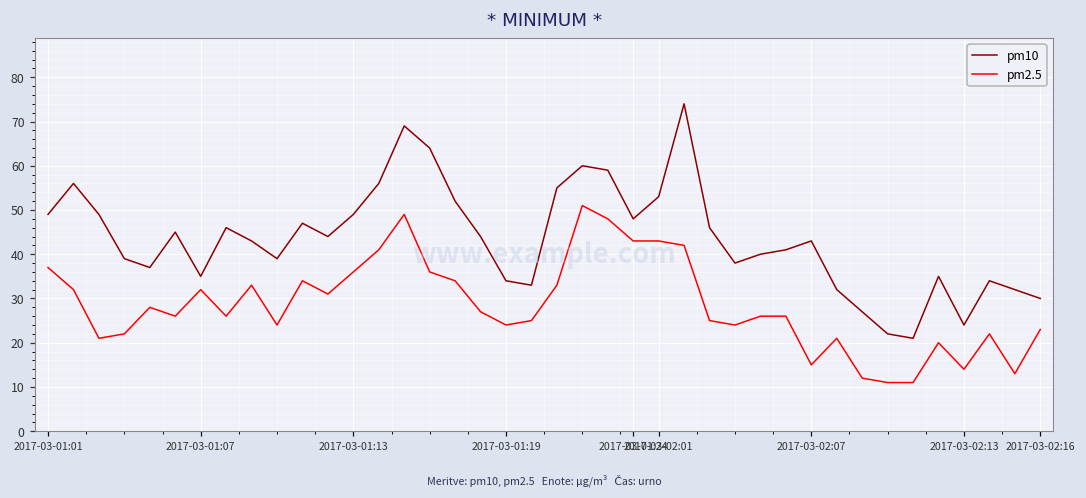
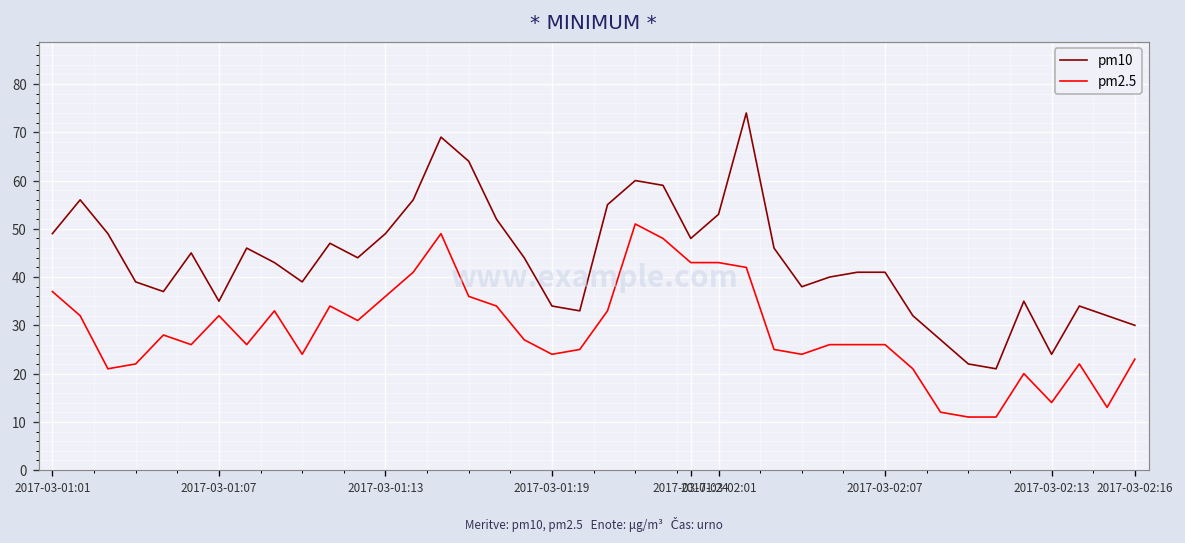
  {
    "pm10": {
      "2017-03-01:01": 49,
      "2017-03-01:07": 35,
      "2017-03-01:13": 49,
      "2017-03-01:19": 34,
-     "2017-03-02:07": 43,
+     "2017-03-02:07": 41,
      "2017-03-02:13": 24,
      "2017-03-02:16": 30
    },
    "pm2.5": {
      "2017-03-01:01": 37,
      "2017-03-01:07": 32,
      "2017-03-01:13": 36,
      "2017-03-01:19": 24,
-     "2017-03-02:07": 15,
+     "2017-03-02:07": 26,
      "2017-03-02:13": 14,
      "2017-03-02:16": 23
    }
  }
